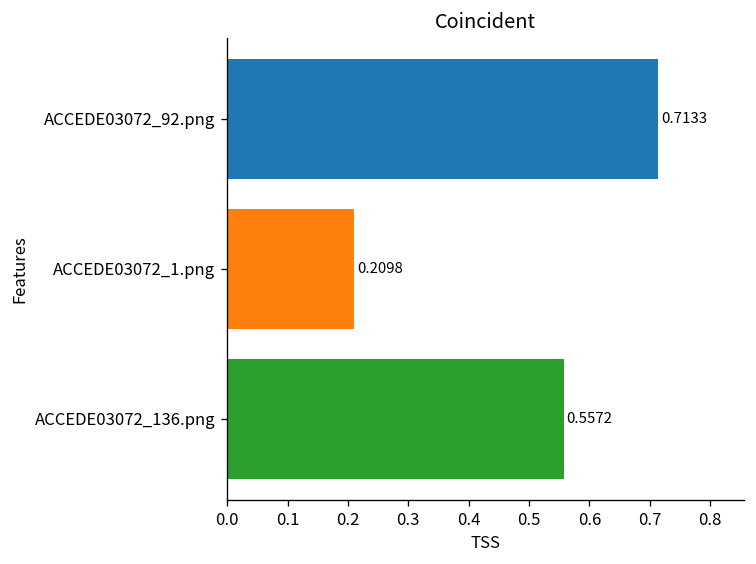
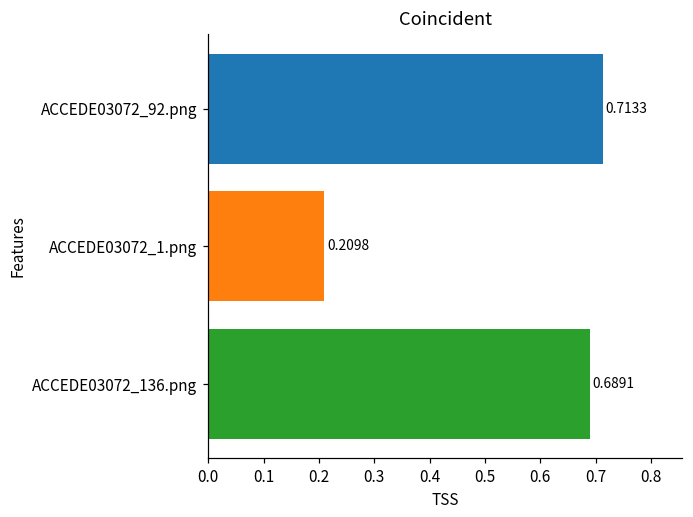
  {
    "ACCEDE03072_92.png": 0.7133,
    "ACCEDE03072_1.png": 0.2098,
-   "ACCEDE03072_136.png": 0.5572
+   "ACCEDE03072_136.png": 0.6891
  }
